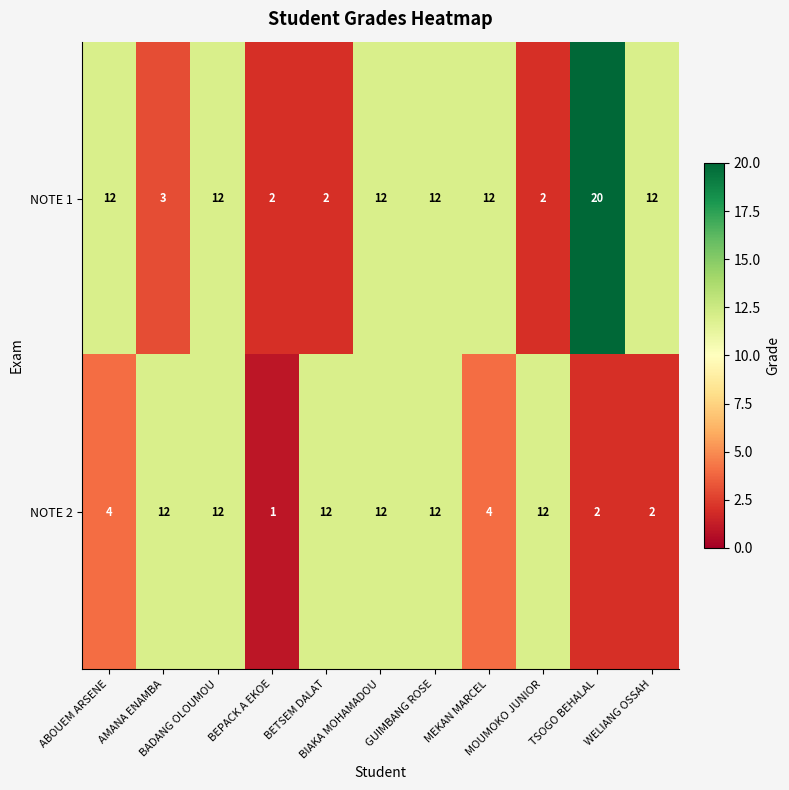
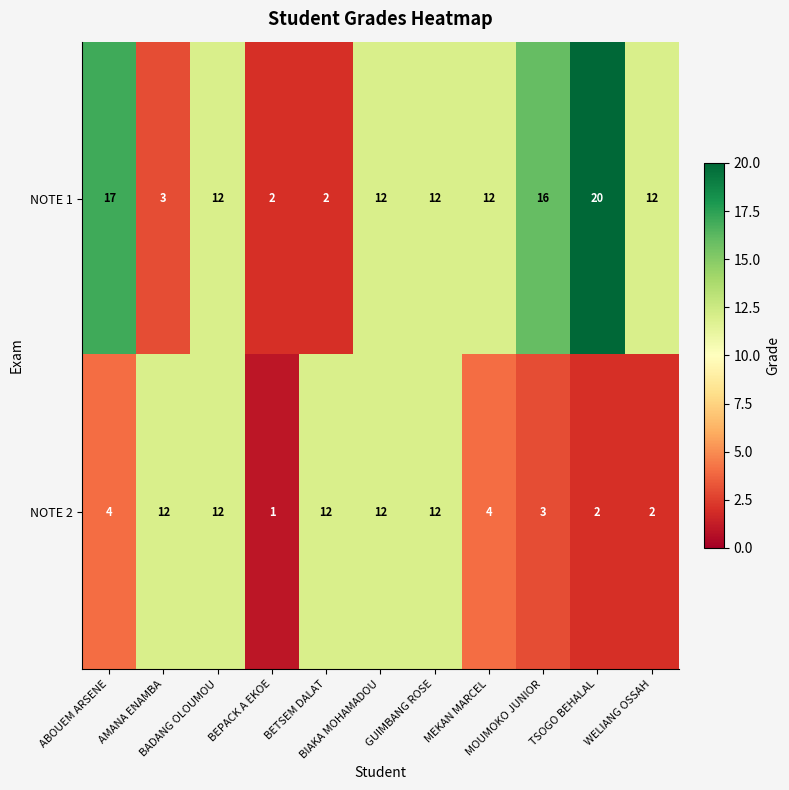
  {
    "NOTE 1": {
-     "ABOUEM ARSENE": 12,
+     "ABOUEM ARSENE": 17,
      "AMANA ENAMBA": 3,
      "BADANG OLOUMOU": 12,
      "BEPACK A EKOE": 2,
      "BETSEM DALAT": 2,
      "BIAKA MOHAMADOU": 12,
      "GUIMBANG ROSE": 12,
      "MEKAN MARCEL": 12,
-     "MOUMOKO JUNIOR": 2,
+     "MOUMOKO JUNIOR": 16,
      "TSOGO BEHALAL": 20,
      "WELIANG OSSAH": 12
    },
    "NOTE 2": {
      "ABOUEM ARSENE": 4,
      "AMANA ENAMBA": 12,
      "BADANG OLOUMOU": 12,
      "BEPACK A EKOE": 1,
      "BETSEM DALAT": 12,
      "BIAKA MOHAMADOU": 12,
      "GUIMBANG ROSE": 12,
      "MEKAN MARCEL": 4,
-     "MOUMOKO JUNIOR": 12,
+     "MOUMOKO JUNIOR": 3,
      "TSOGO BEHALAL": 2,
      "WELIANG OSSAH": 2
    }
  }
